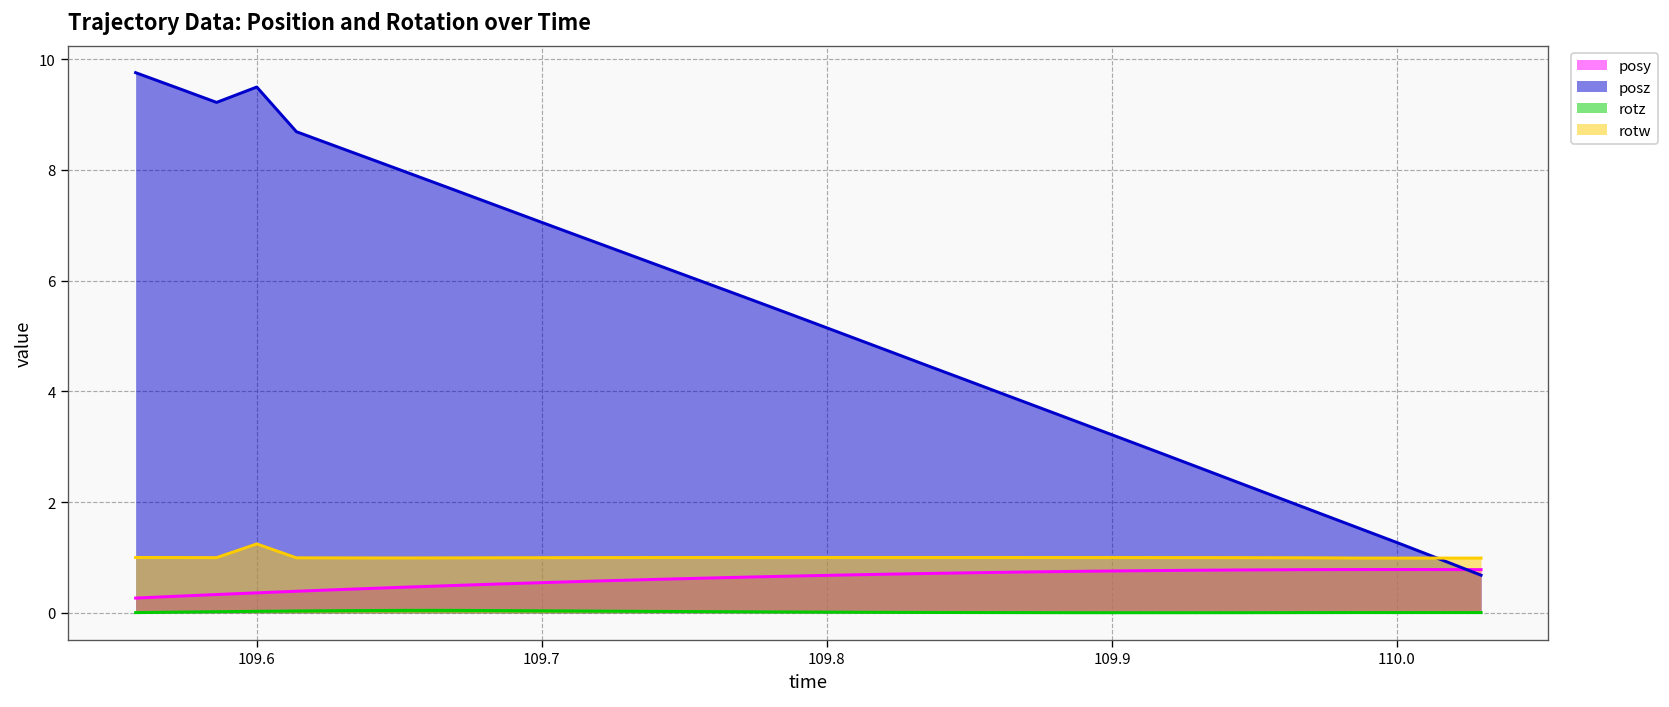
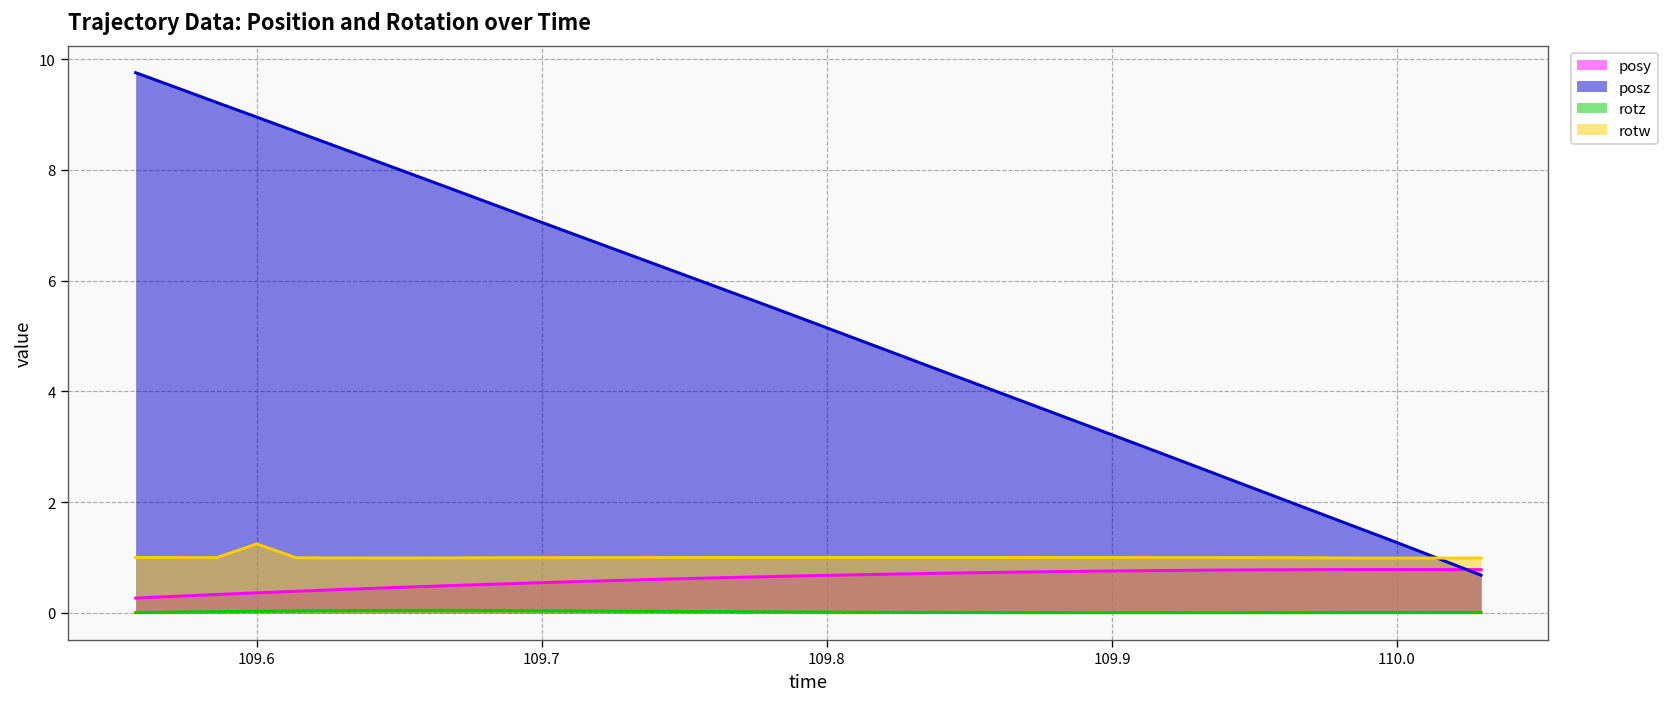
  {
    "posy": {
      "109.6": 0.4
    },
    "posz": {
-     "109.6": 9.5
+     "109.6": 9.0
    },
    "rotz": {
      "109.6": 0.0
    },
    "rotw": {
      "109.6": 1.2
    }
  }
